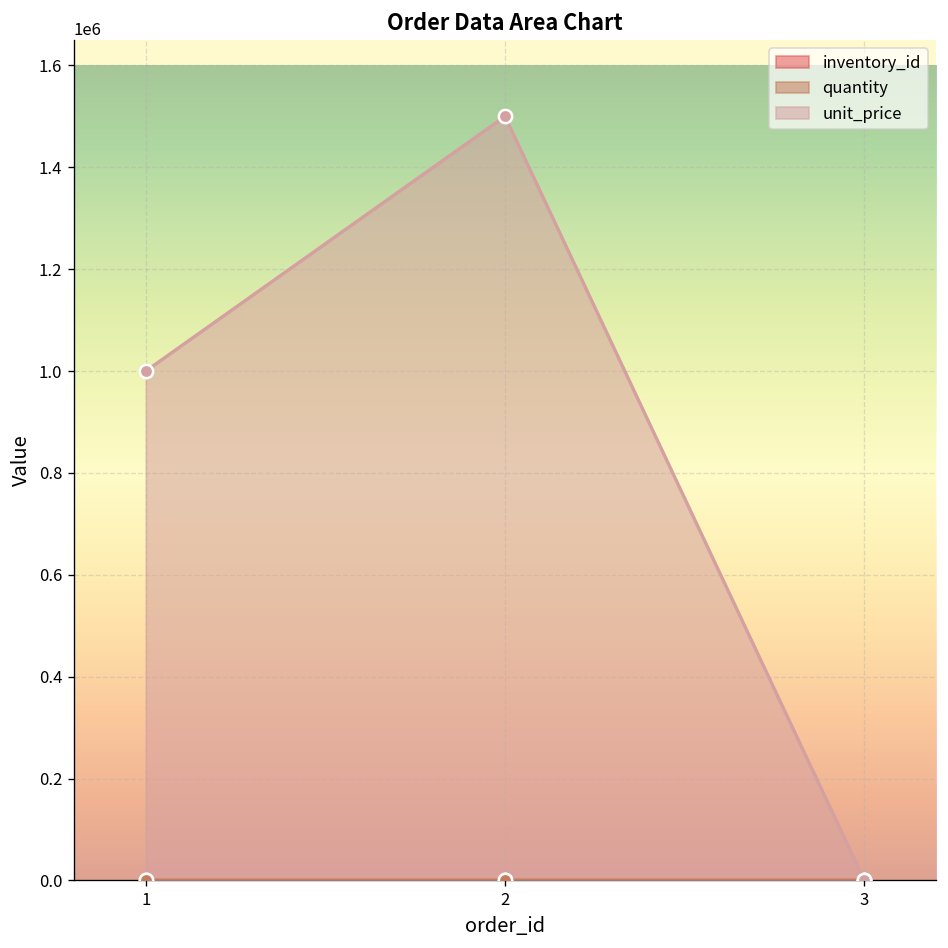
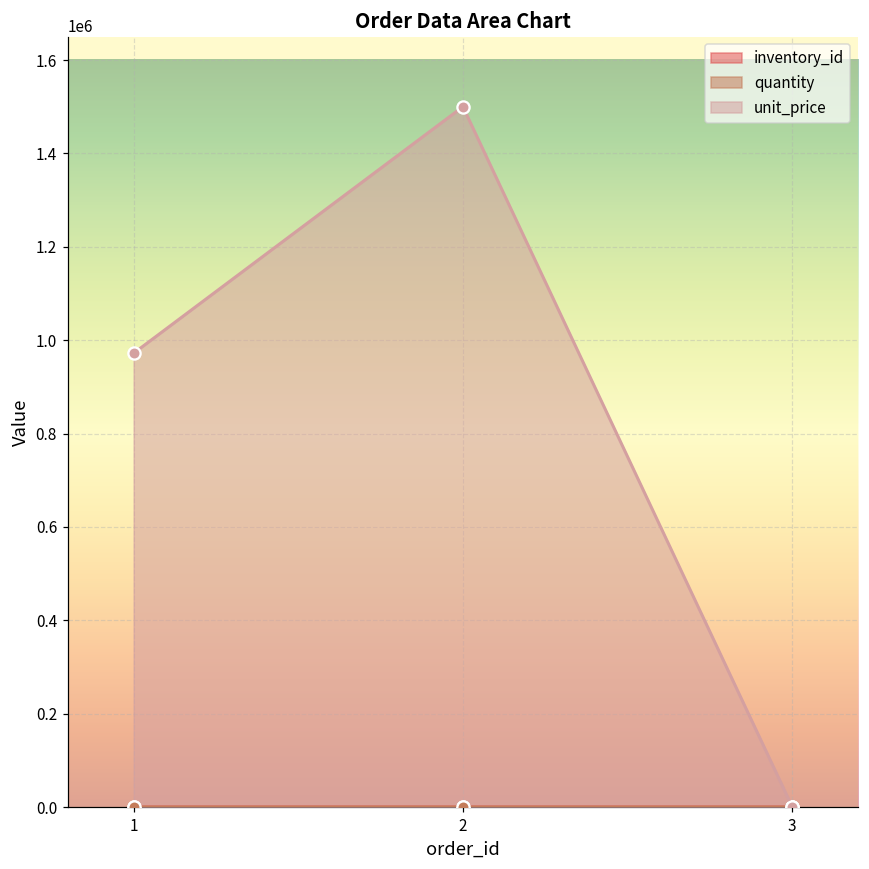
  {
    "quantity": {
      "1": 0,
      "2": 0
    },
    "unit_price": {
-     "1": 1000000,
+     "1": 970000,
      "2": 1500000
    }
  }
